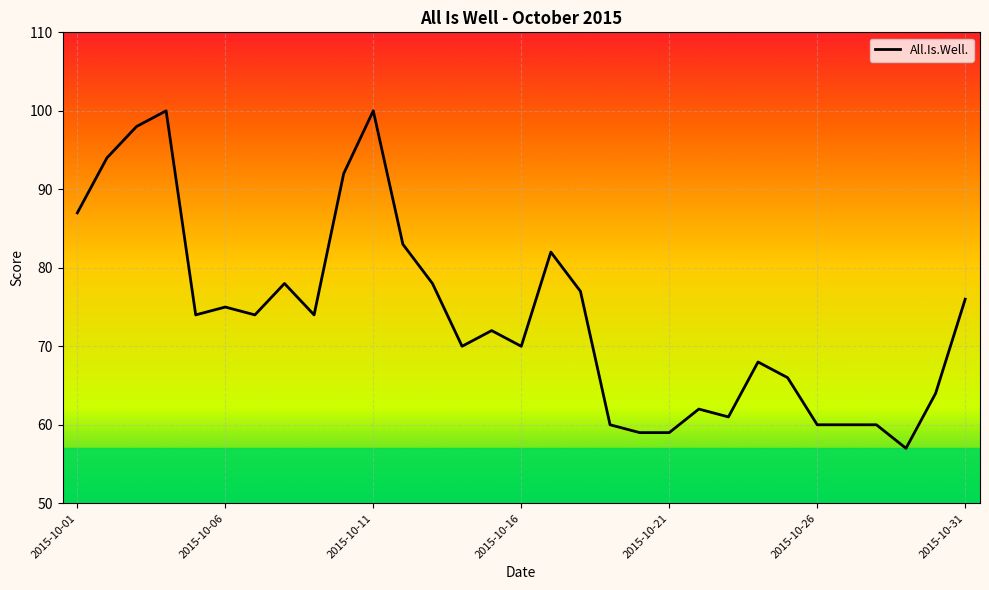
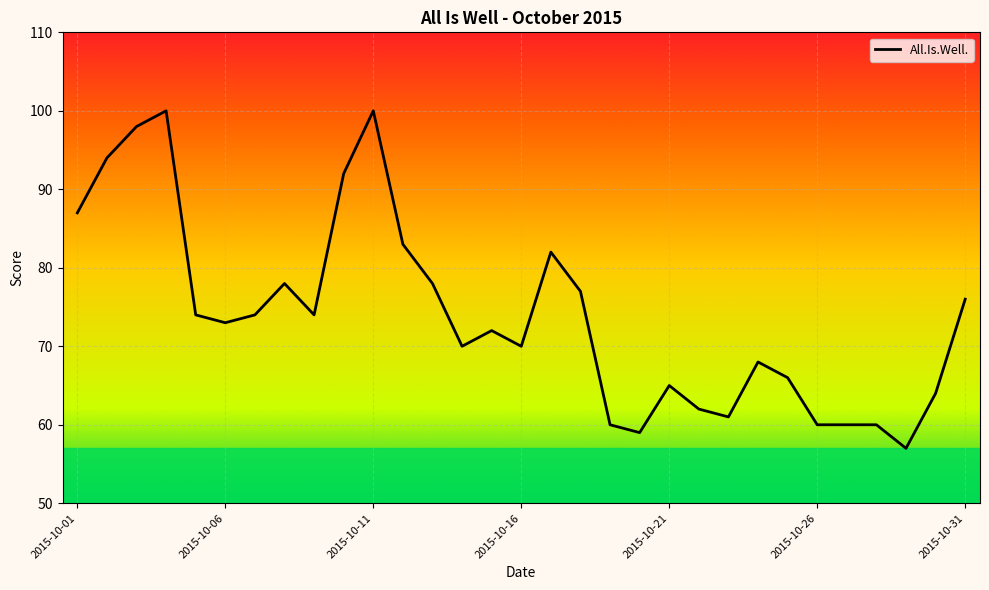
  {
    "2015-10-01": 87,
-   "2015-10-06": 75,
+   "2015-10-06": 73,
    "2015-10-11": 100,
    "2015-10-16": 70,
-   "2015-10-21": 59,
+   "2015-10-21": 65,
    "2015-10-26": 60,
    "2015-10-31": 76
  }
